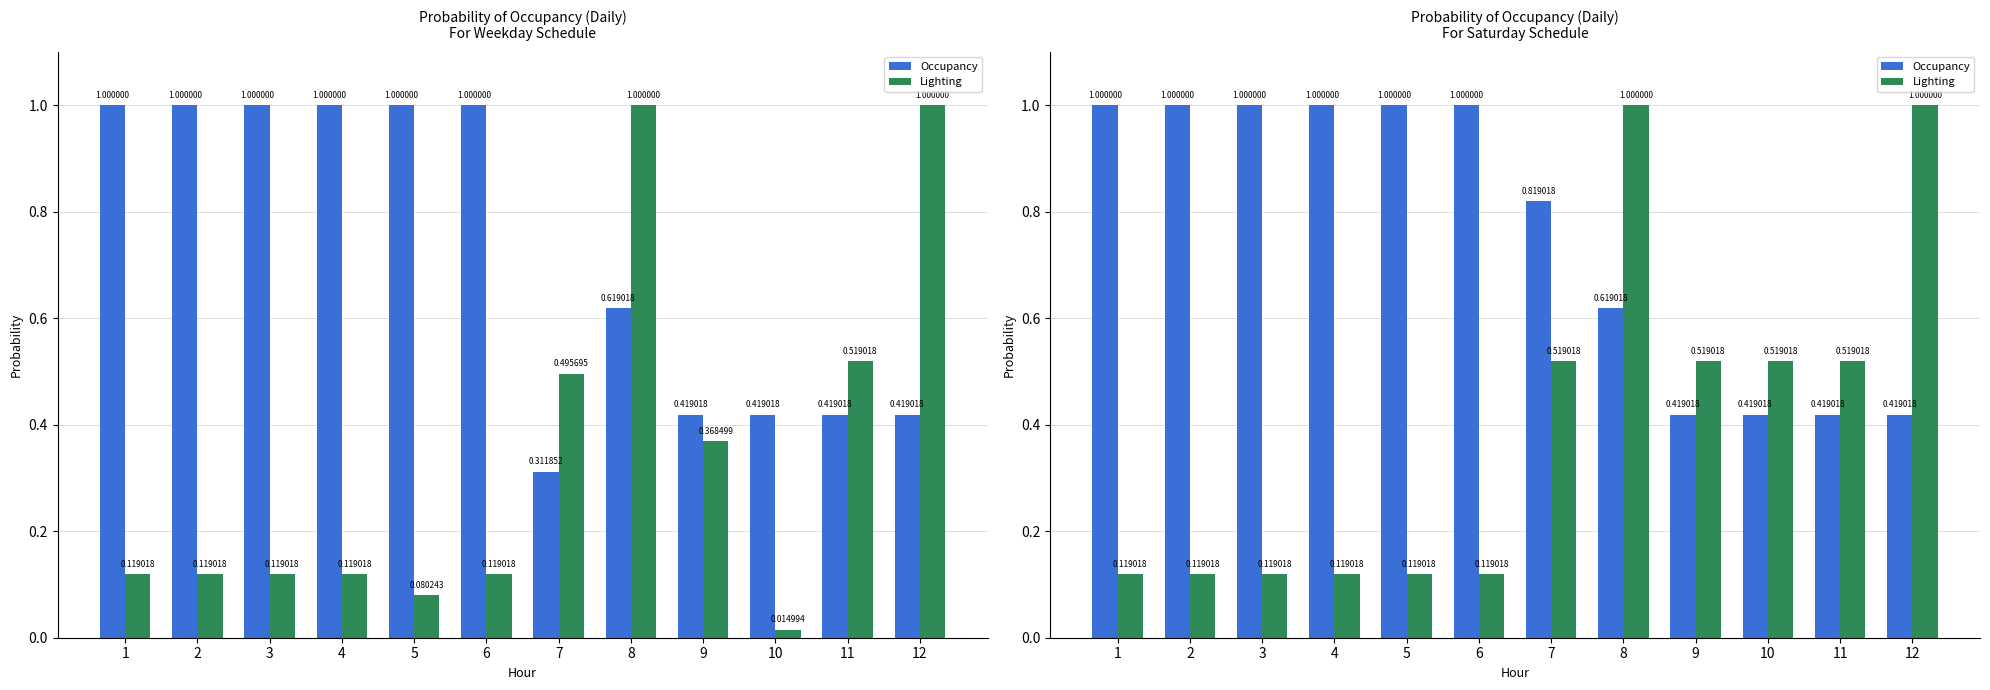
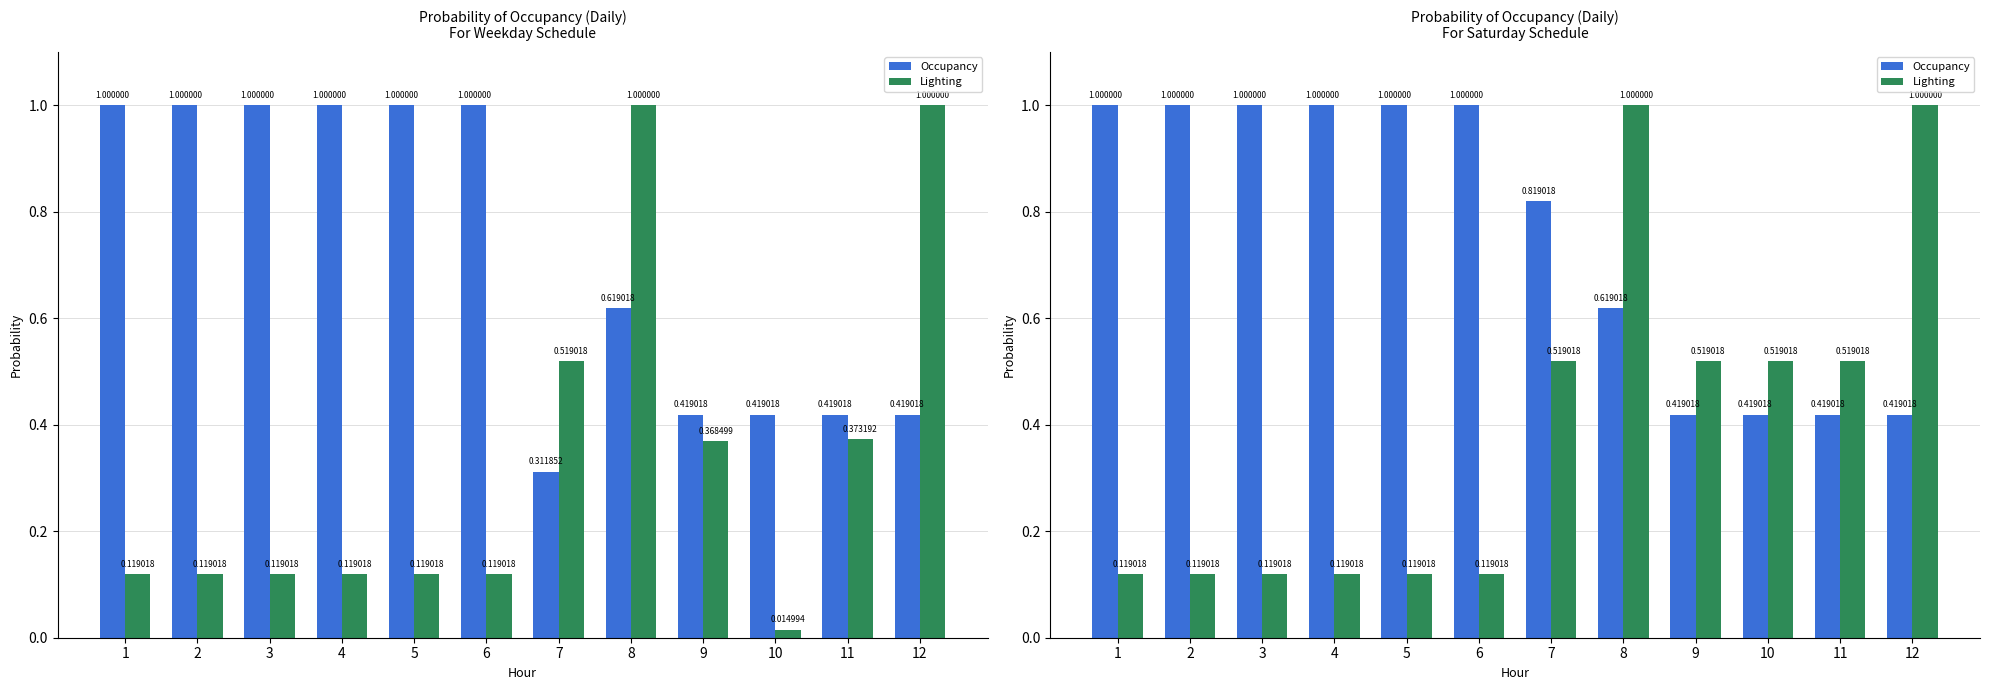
  {
    "Probability of Occupancy (Daily) For Weekday Schedule": {
      "Occupancy": {
        "1": 1.000000,
        "2": 1.000000,
        "3": 1.000000,
        "4": 1.000000,
        "5": 1.000000,
        "6": 1.000000,
        "7": 0.311852,
        "8": 0.619018,
        "9": 0.419018,
        "10": 0.419018,
        "11": 0.419018,
        "12": 0.419018
      },
      "Lighting": {
        "1": 0.119018,
        "2": 0.119018,
        "3": 0.119018,
        "4": 0.119018,
-       "5": 0.080243,
+       "5": 0.119018,
        "6": 0.119018,
-       "7": 0.495695,
+       "7": 0.519018,
        "8": 1.000000,
        "9": 0.368499,
        "10": 0.014994,
-       "11": 0.519018
+       "11": 0.373192
      }
    },
    "Probability of Occupancy (Daily) For Saturday Schedule": {
      "Occupancy": {
        "1": 1.000000,
        "2": 1.000000,
        "3": 1.000000,
        "4": 1.000000,
        "5": 1.000000,
        "6": 1.000000,
        "7": 0.819018,
        "8": 0.619018,
        "9": 0.419018,
        "10": 0.419018,
        "11": 0.419018,
        "12": 0.419018
      },
      "Lighting": {
        "1": 0.119018,
        "2": 0.119018,
        "3": 0.119018,
        "4": 0.119018,
        "5": 0.119018,
        "6": 0.119018,
        "7": 0.519018,
        "8": 1.000000,
        "9": 0.519018,
        "10": 0.519018,
        "11": 0.519018
      }
    }
  }
